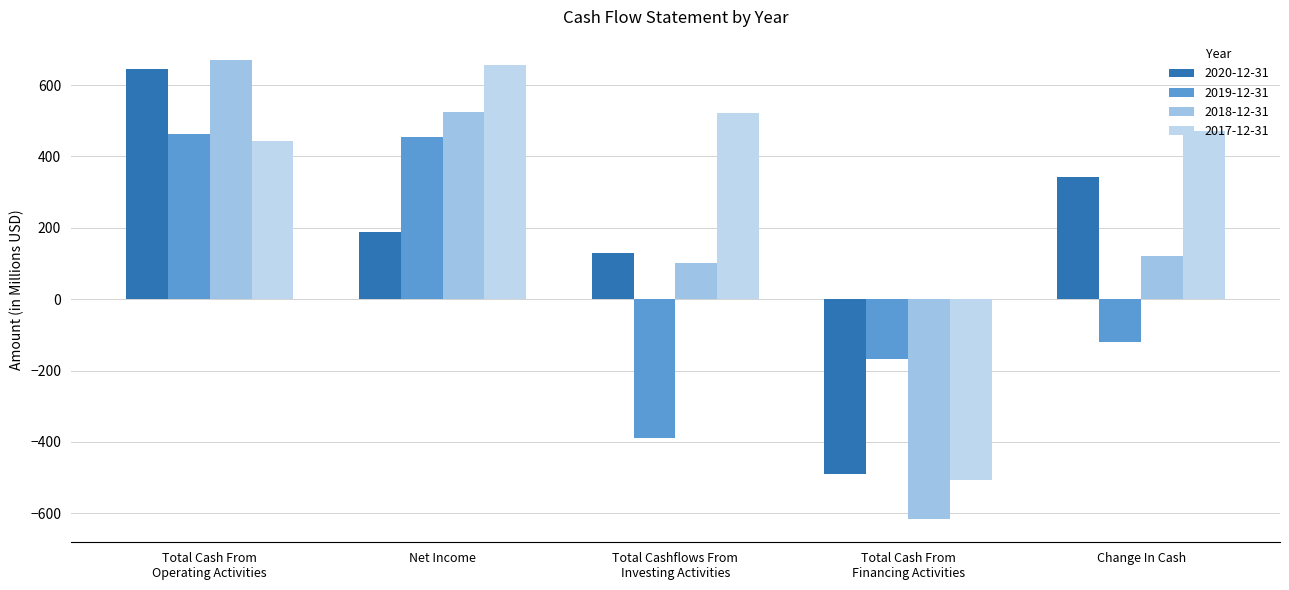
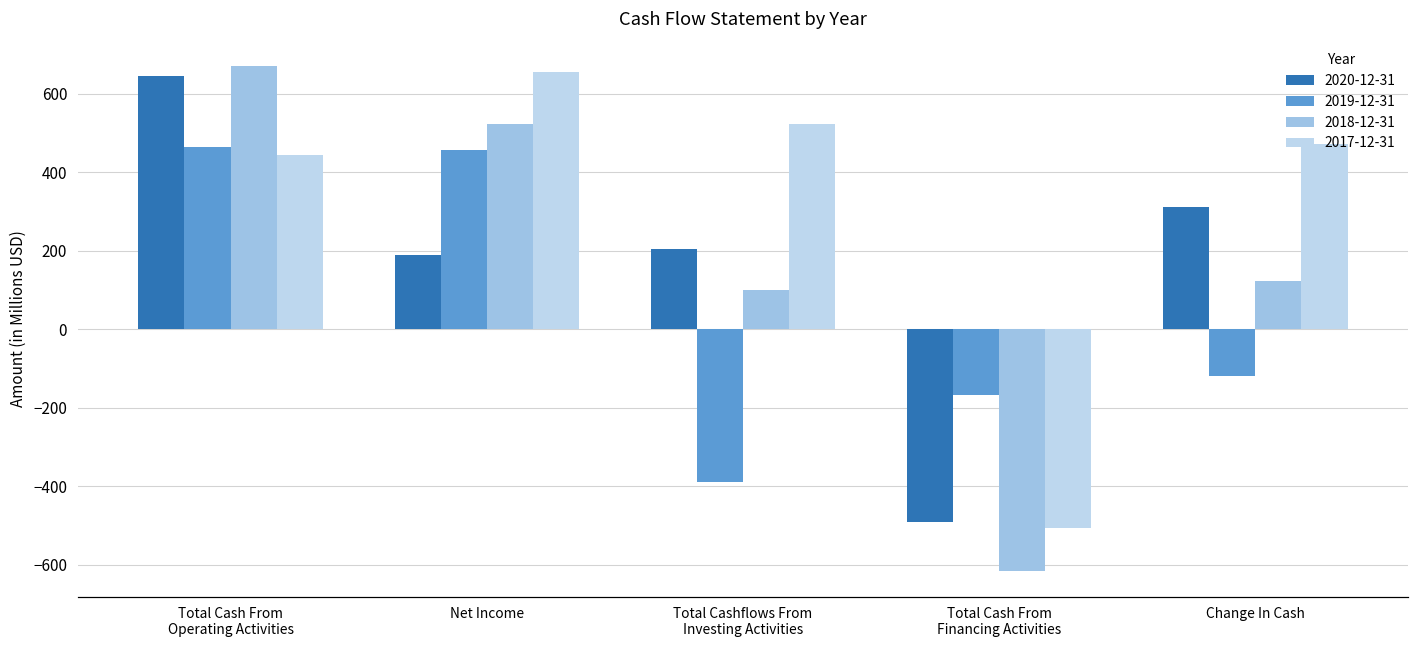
  {
    "2020-12-31": {
      "Total Cash From Operating Activities": 650,
      "Net Income": 190,
-     "Total Cashflows From Investing Activities": 130,
+     "Total Cashflows From Investing Activities": 200,
      "Total Cash From Financing Activities": -490,
-     "Change In Cash": 340
+     "Change In Cash": 310
    },
    "2019-12-31": {
      "Total Cash From Operating Activities": 460,
      "Net Income": 460,
      "Total Cashflows From Investing Activities": -390,
      "Total Cash From Financing Activities": -170,
      "Change In Cash": -120
    }
  }
